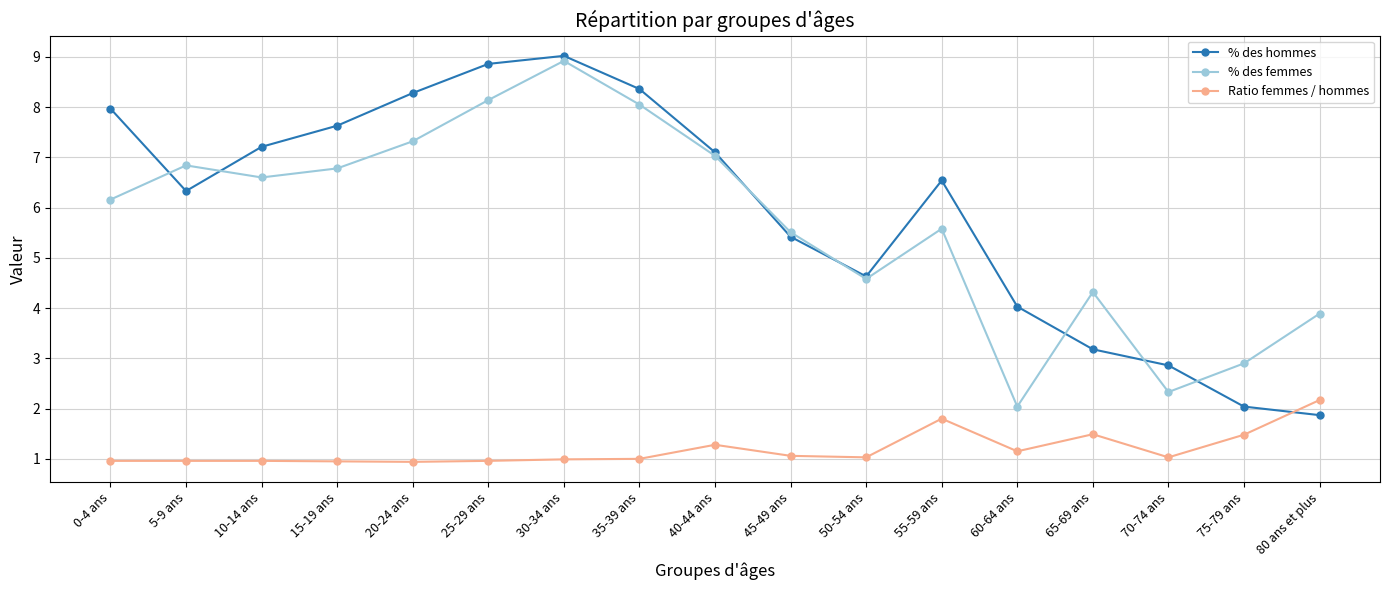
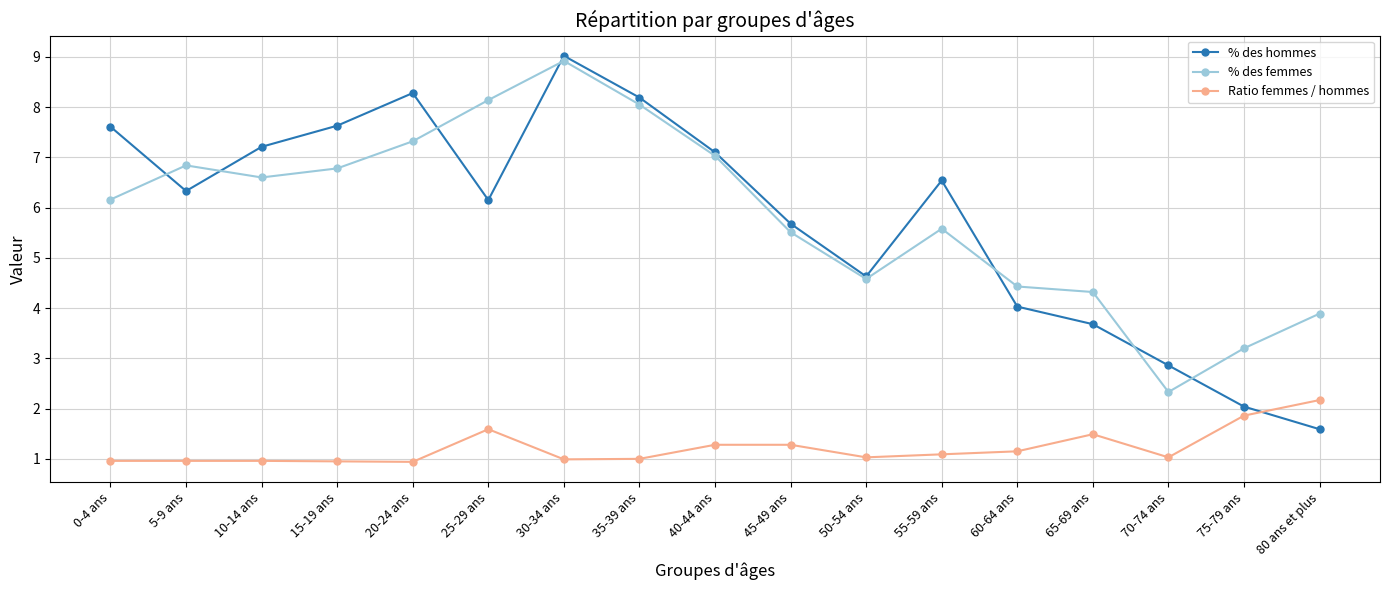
  {
    "% des hommes": {
-     "0-4 ans": 8.0,
+     "0-4 ans": 7.6,
      "5-9 ans": 6.3,
      "10-14 ans": 7.2,
      "15-19 ans": 7.6,
      "20-24 ans": 8.3,
-     "25-29 ans": 8.9,
+     "25-29 ans": 6.2,
      "30-34 ans": 9.0,
-     "35-39 ans": 8.4,
+     "35-39 ans": 8.2,
      "40-44 ans": 7.1,
-     "45-49 ans": 5.4,
+     "45-49 ans": 5.7,
      "50-54 ans": 4.6,
      "55-59 ans": 6.5,
      "60-64 ans": 4.0,
-     "65-69 ans": 3.2,
+     "65-69 ans": 3.7,
      "70-74 ans": 2.9,
      "75-79 ans": 2.0,
-     "80 ans et plus": 1.9
+     "80 ans et plus": 1.6
    },
    "% des femmes": {
      "0-4 ans": 6.2,
      "5-9 ans": 6.8,
      "10-14 ans": 6.6,
      "15-19 ans": 6.8,
      "20-24 ans": 7.3,
      "25-29 ans": 8.1,
      "30-34 ans": 8.9,
      "35-39 ans": 8.1,
      "40-44 ans": 7.0,
      "45-49 ans": 5.5,
      "50-54 ans": 4.6,
      "55-59 ans": 5.6,
-     "60-64 ans": 2.0,
+     "60-64 ans": 4.4,
      "65-69 ans": 4.3,
      "70-74 ans": 2.3,
-     "75-79 ans": 2.9,
+     "75-79 ans": 3.2,
      "80 ans et plus": 3.9
    },
    "Ratio femmes / hommes": {
      "0-4 ans": 1.0,
      "5-9 ans": 1.0,
      "10-14 ans": 1.0,
      "15-19 ans": 1.0,
      "20-24 ans": 0.9,
-     "25-29 ans": 1.0,
+     "25-29 ans": 1.6,
      "30-34 ans": 1.0,
      "35-39 ans": 1.0,
      "40-44 ans": 1.3,
-     "45-49 ans": 1.1,
+     "45-49 ans": 1.3,
      "50-54 ans": 1.0,
-     "55-59 ans": 1.8,
+     "55-59 ans": 1.1,
      "60-64 ans": 1.2,
      "65-69 ans": 1.5,
      "70-74 ans": 1.0,
-     "75-79 ans": 1.5,
+     "75-79 ans": 1.9,
      "80 ans et plus": 2.2
    }
  }
